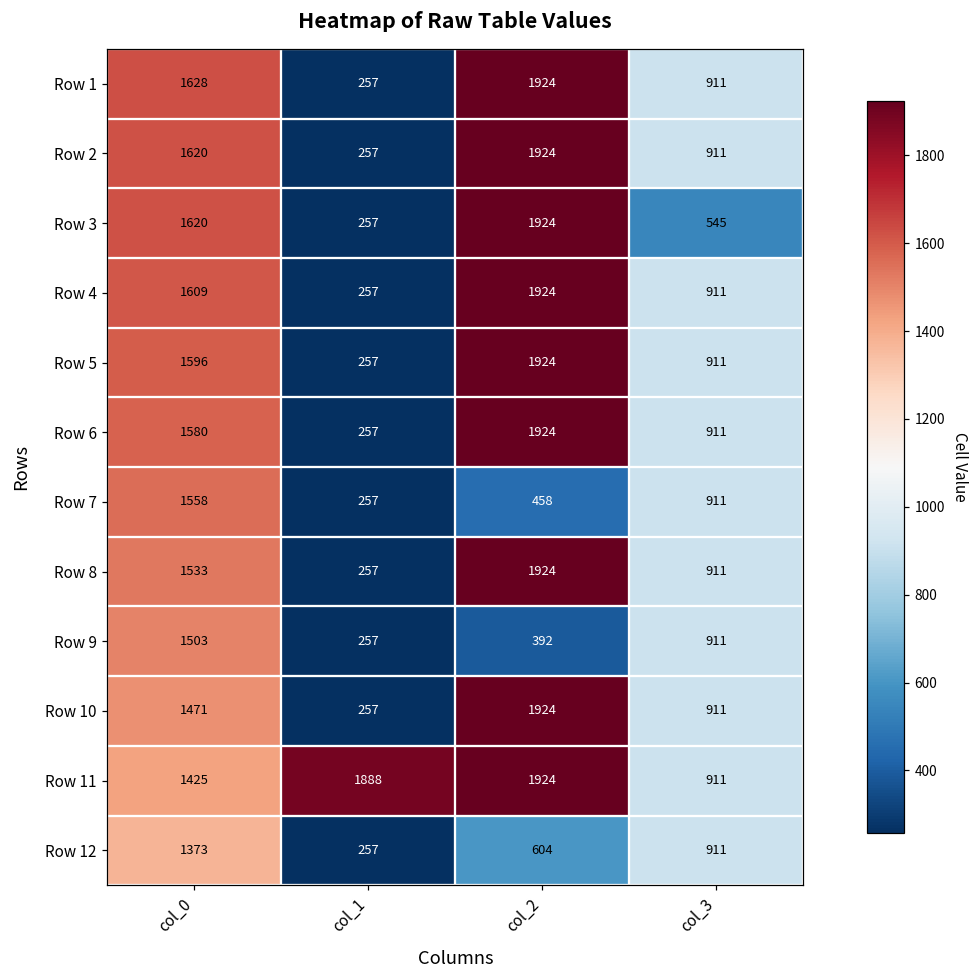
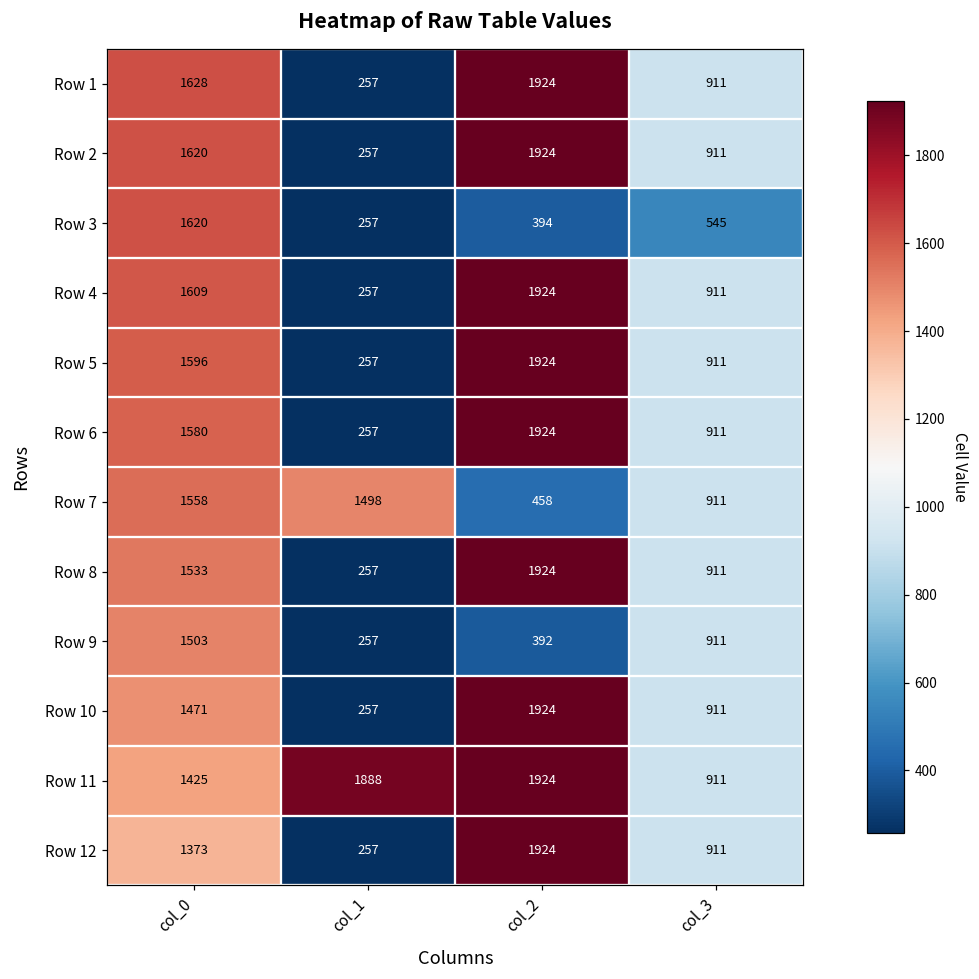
  {
    "Row 1": {
      "col_0": 1628,
      "col_1": 257,
      "col_2": 1924,
      "col_3": 911
    },
    "Row 2": {
      "col_0": 1620,
      "col_1": 257,
      "col_2": 1924,
      "col_3": 911
    },
    "Row 3": {
      "col_0": 1620,
      "col_1": 257,
-     "col_2": 1924,
+     "col_2": 394,
      "col_3": 545
    },
    "Row 4": {
      "col_0": 1609,
      "col_1": 257,
      "col_2": 1924,
      "col_3": 911
    },
    "Row 5": {
      "col_0": 1596,
      "col_1": 257,
      "col_2": 1924,
      "col_3": 911
    },
    "Row 6": {
      "col_0": 1580,
      "col_1": 257,
      "col_2": 1924,
      "col_3": 911
    },
    "Row 7": {
      "col_0": 1558,
-     "col_1": 257,
+     "col_1": 1498,
      "col_2": 458,
      "col_3": 911
    },
    "Row 8": {
      "col_0": 1533,
      "col_1": 257,
      "col_2": 1924,
      "col_3": 911
    },
    "Row 9": {
      "col_0": 1503,
      "col_1": 257,
      "col_2": 392,
      "col_3": 911
    },
    "Row 10": {
      "col_0": 1471,
      "col_1": 257,
      "col_2": 1924,
      "col_3": 911
    },
    "Row 11": {
      "col_0": 1425,
      "col_1": 1888,
      "col_2": 1924,
      "col_3": 911
    },
    "Row 12": {
      "col_0": 1373,
      "col_1": 257,
-     "col_2": 604,
+     "col_2": 1924,
      "col_3": 911
    }
  }
